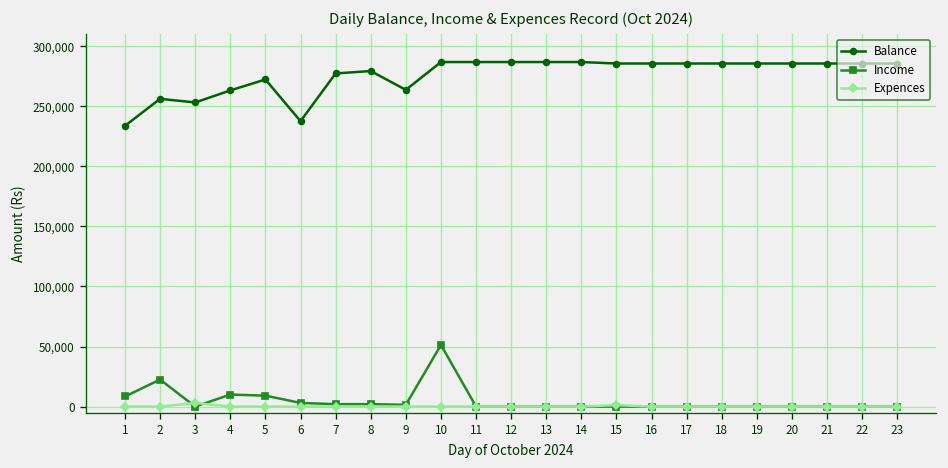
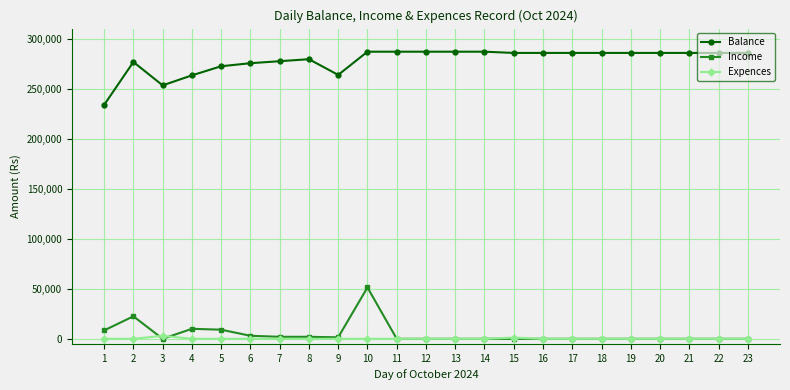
  {
    "Balance": {
      "1": "234,000",
-     "2": "256,000",
+     "2": "277,000",
      "3": "253,000",
      "4": "263,000",
      "5": "272,000",
-     "6": "238,000",
+     "6": "275,000",
      "7": "277,000",
      "8": "279,000",
      "9": "264,000",
      "10": "287,000",
      "11": "287,000",
      "12": "287,000",
      "13": "287,000",
      "14": "287,000",
      "15": "286,000",
      "16": "286,000",
      "17": "286,000",
      "18": "286,000",
      "19": "286,000",
      "20": "286,000",
      "21": "286,000"
    },
    "Income": {
      "1": "8,000",
      "2": "23,000",
      "3": "0",
      "4": "10,000",
      "5": "9,000",
      "6": "3,000",
      "10": "51,000"
    },
    "Expences": {
      "1": "0",
      "2": "0",
      "3": "3,000",
      "4": "0",
      "5": "0",
      "6": "0",
      "10": "0"
    }
  }
